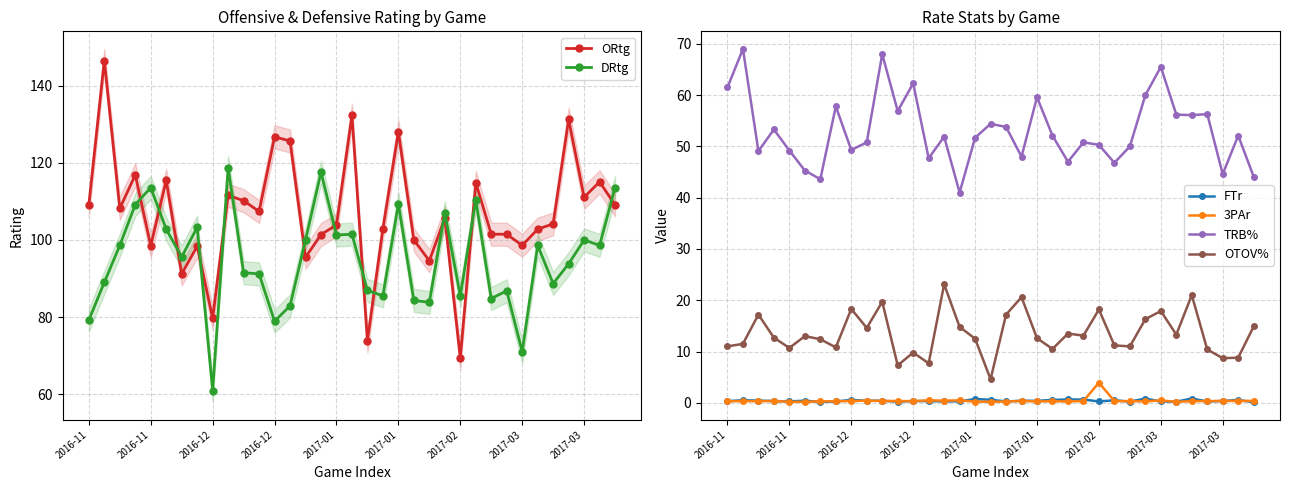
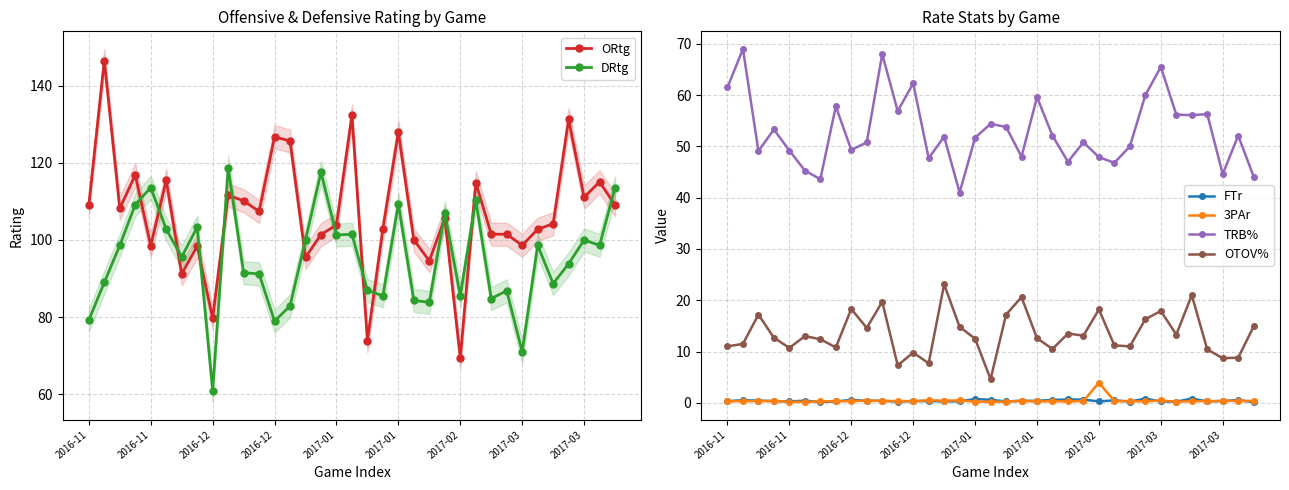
  {
    "Rate Stats by Game": {
      "FTr": {
        "2017-02": 0
      },
      "3PAr": {
        "2017-02": 4
      },
      "TRB%": {
-       "2017-02": 50
+       "2017-02": 48
      },
      "OTOV%": {
        "2017-02": 18
      }
    }
  }
